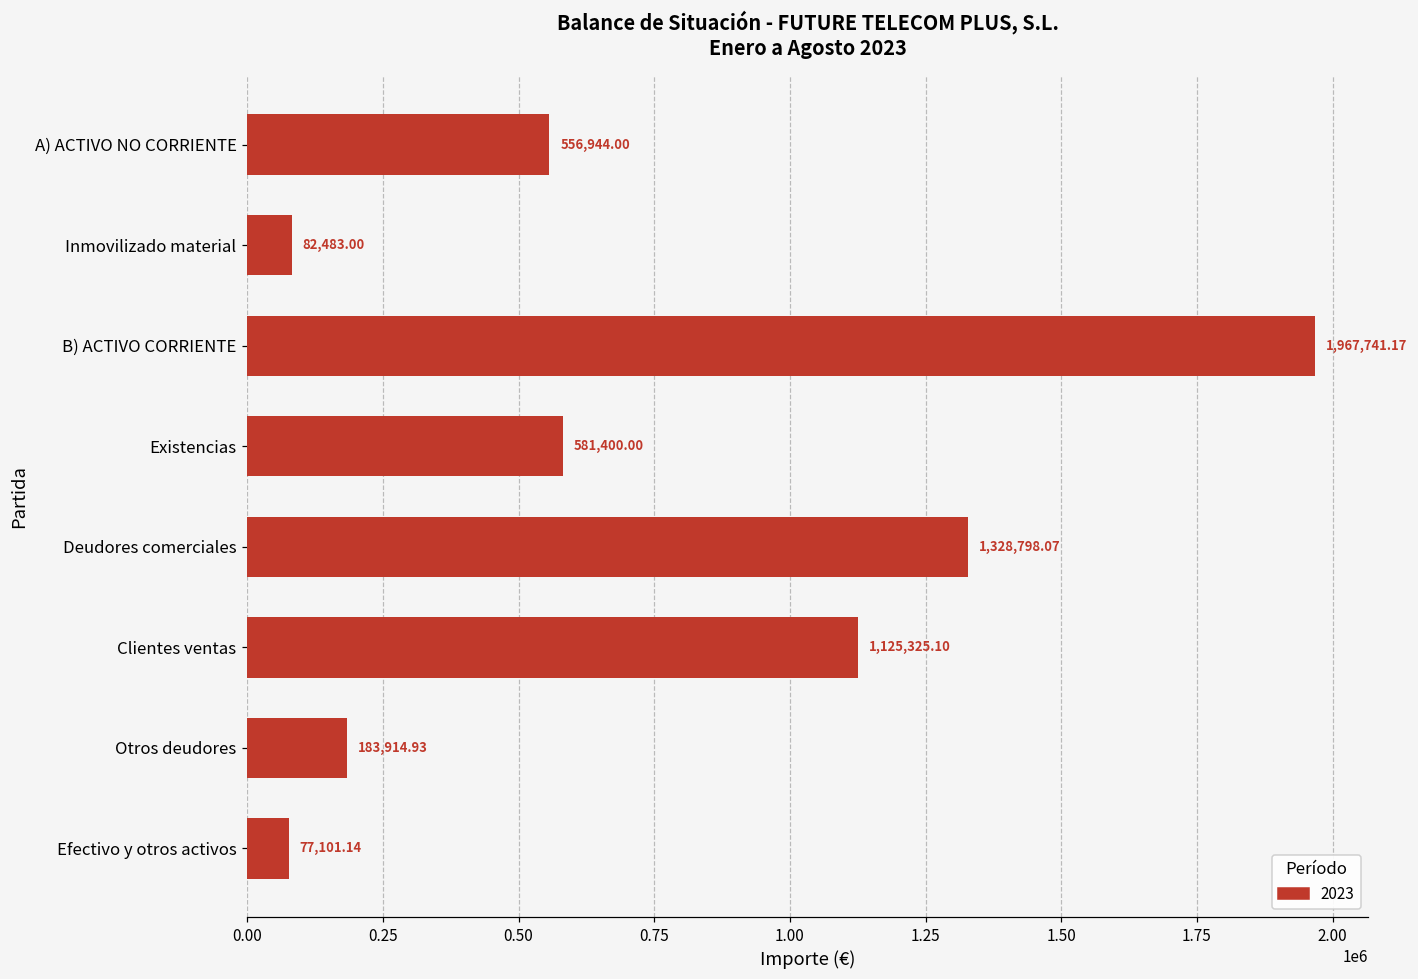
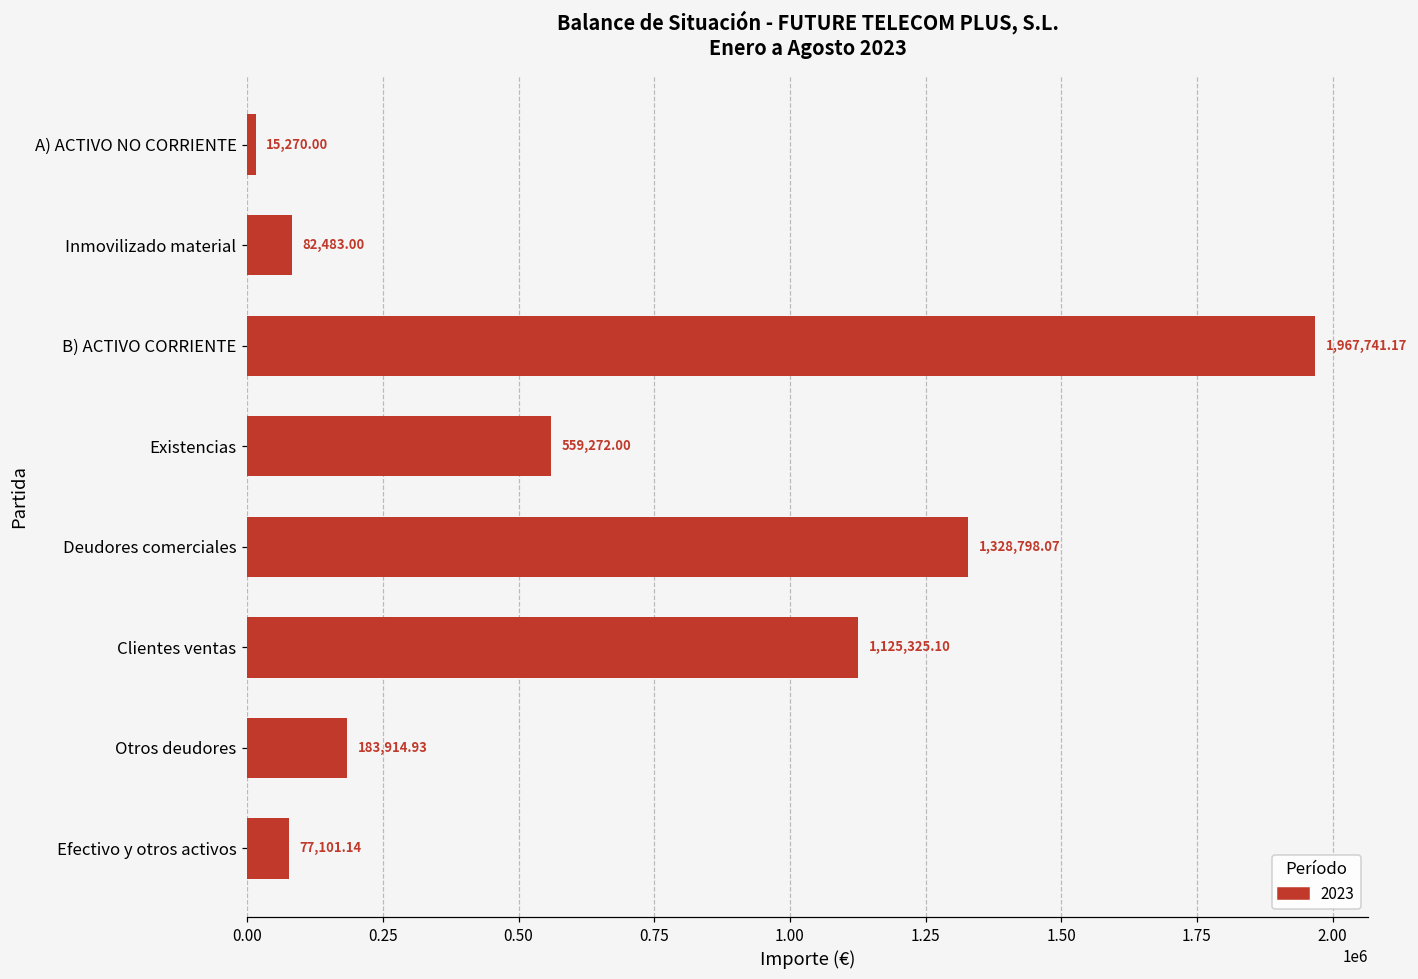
  {
-   "A) ACTIVO NO CORRIENTE": "556,944.00",
+   "A) ACTIVO NO CORRIENTE": "15,270.00",
    "Inmovilizado material": "82,483.00",
    "B) ACTIVO CORRIENTE": "1,967,741.17",
-   "Existencias": "581,400.00",
+   "Existencias": "559,272.00",
    "Deudores comerciales": "1,328,798.07",
    "Clientes ventas": "1,125,325.10",
    "Otros deudores": "183,914.93",
    "Efectivo y otros activos": "77,101.14"
  }
